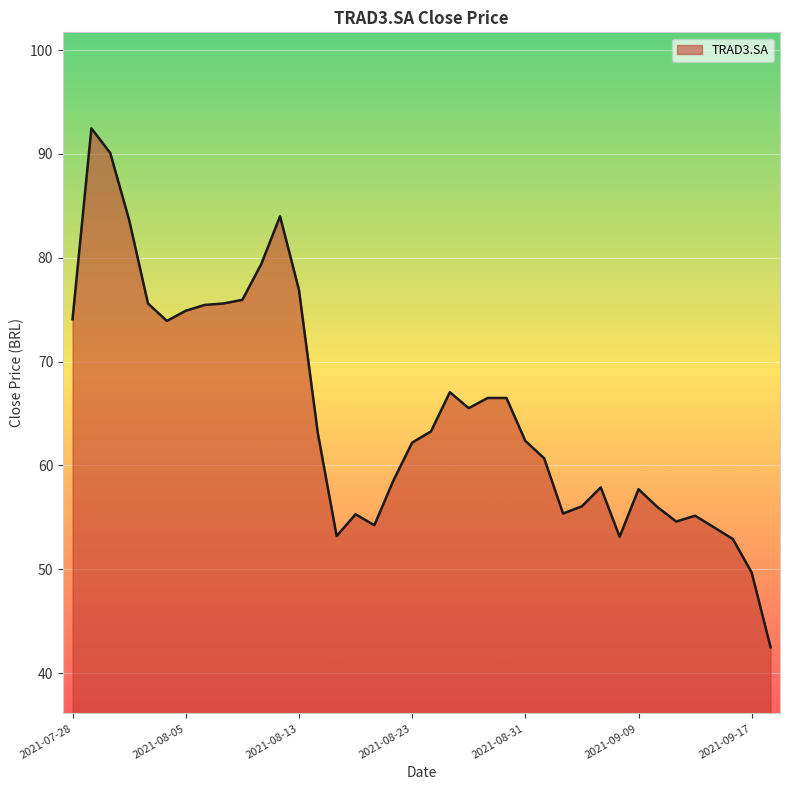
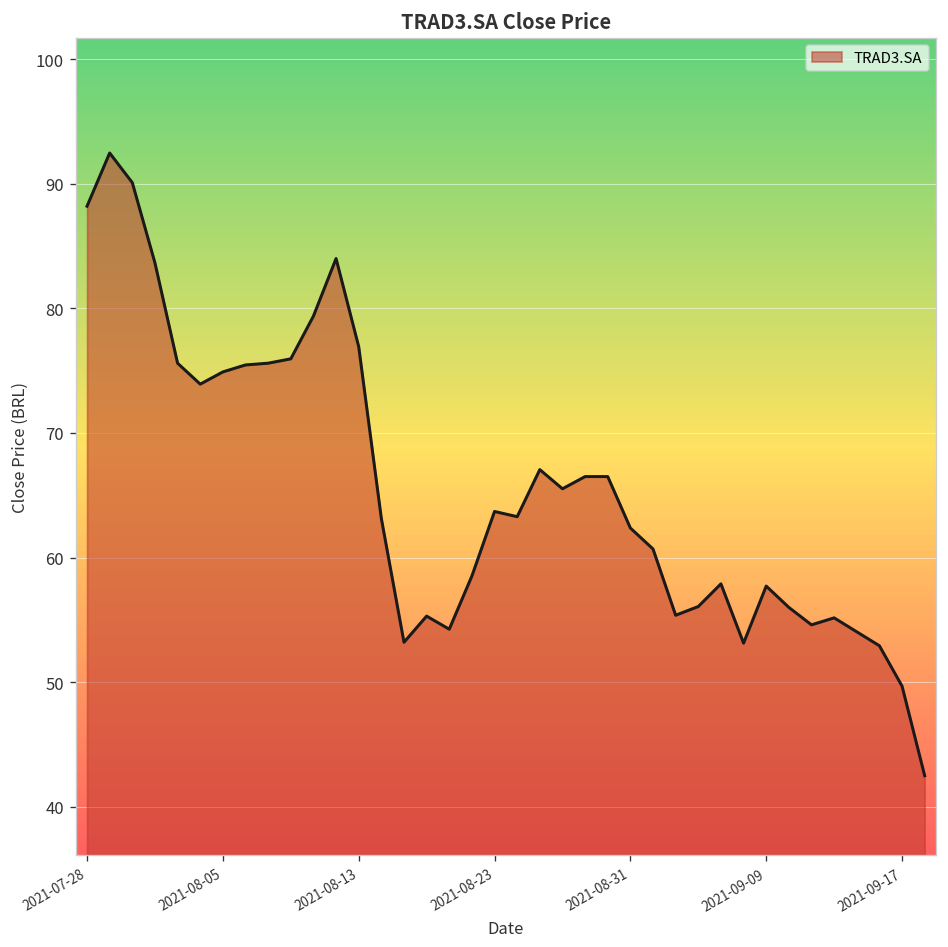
  {
-   "2021-07-28": 74.1,
+   "2021-07-28": 88.2,
    "2021-08-05": 74.9,
    "2021-08-13": 76.9,
-   "2021-08-23": 62.2,
+   "2021-08-23": 63.7,
    "2021-08-31": 62.4,
    "2021-09-09": 57.7,
    "2021-09-17": 49.7
  }
